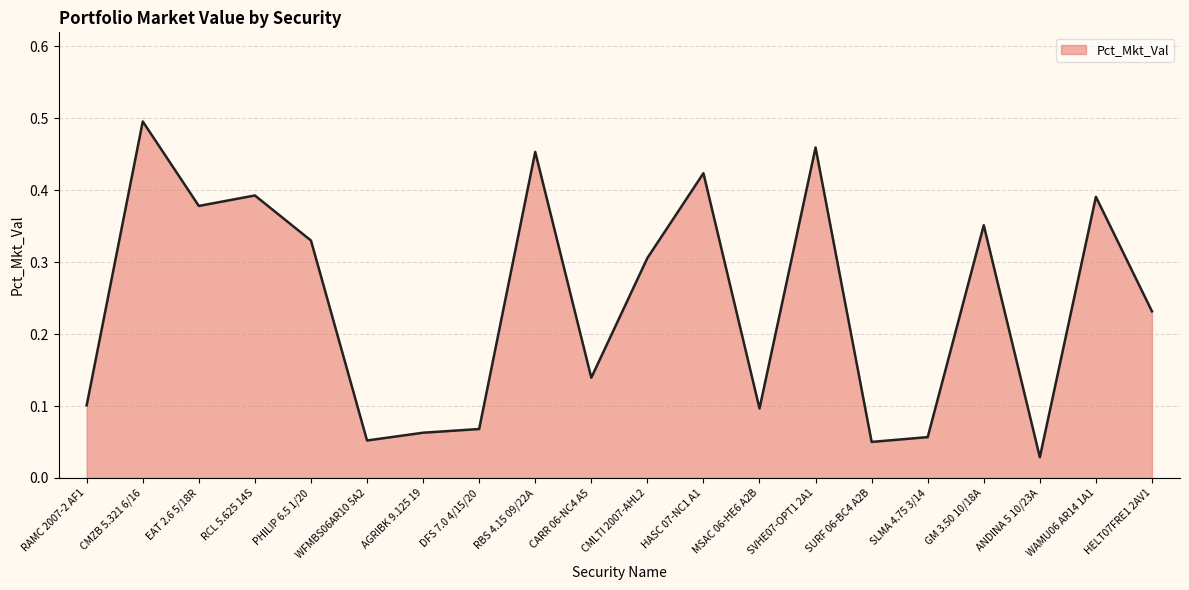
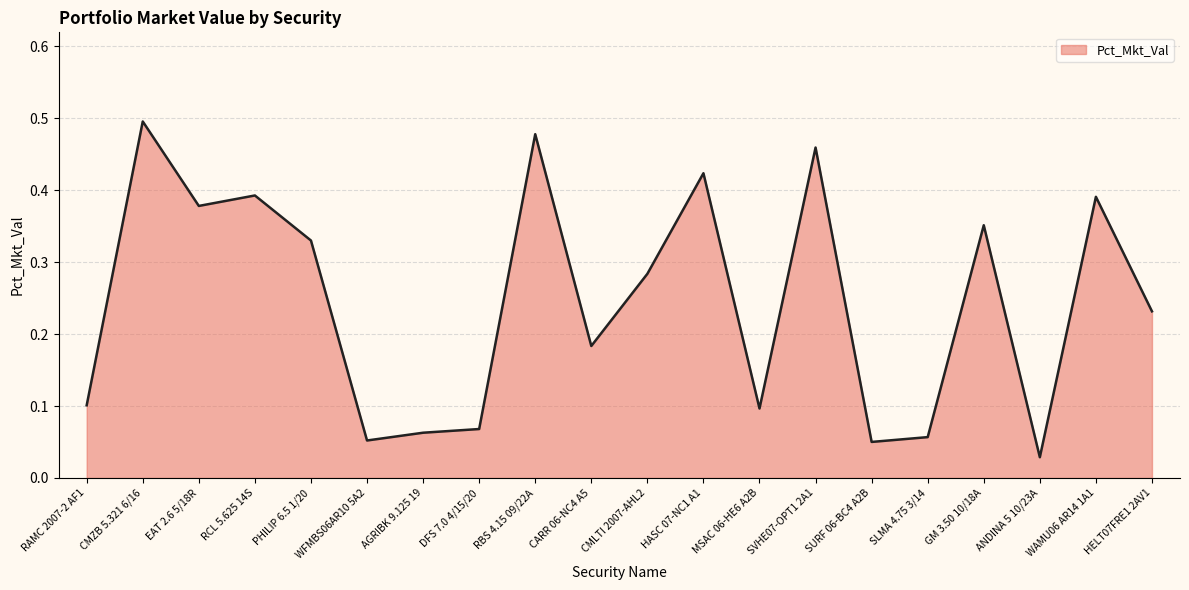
  {
    "RAMC 2007-2 AF1": 0.10,
    "CMZB 5.321 6/16": 0.50,
    "EAT 2.6 5/18R": 0.38,
    "RCL 5.625 14S": 0.39,
    "PHILIP 6.5 1/20": 0.33,
    "WFMBS06AR10 5A2": 0.05,
    "AGRIBK 9.125 19": 0.06,
    "DFS 7.0 4/15/20": 0.07,
-   "RBS 4.15 09/22A": 0.45,
-   "CARR 06-NC4 A5": 0.14,
-   "CMLTI 2007-AHL2": 0.31,
+   "RBS 4.15 09/22A": 0.48,
+   "CARR 06-NC4 A5": 0.18,
+   "CMLTI 2007-AHL2": 0.28,
    "HASC 07-NC1 A1": 0.42,
    "MSAC 06-HE6 A2B": 0.10,
    "SVHE07-OPT1 2A1": 0.46,
    "SURF 06-BC4 A2B": 0.05,
    "SLMA 4.75 3/14": 0.06,
    "GM 3.50 10/18A": 0.35,
    "ANDINA 5 10/23A": 0.03,
    "WAMU06 AR14 1A1": 0.39,
    "HELT07FRE1 2AV1": 0.23
  }
